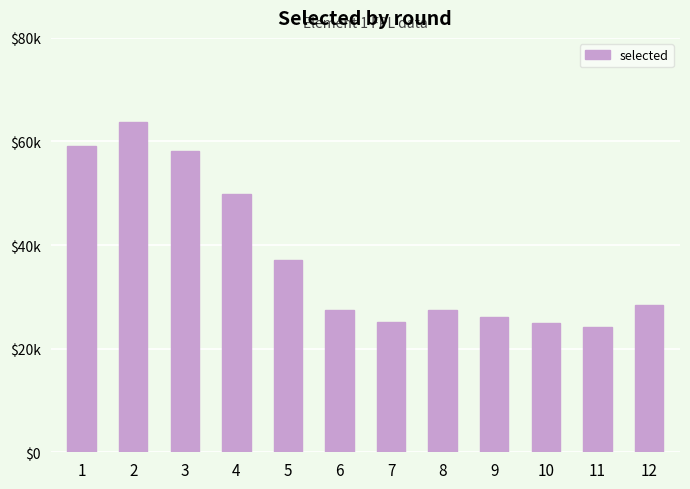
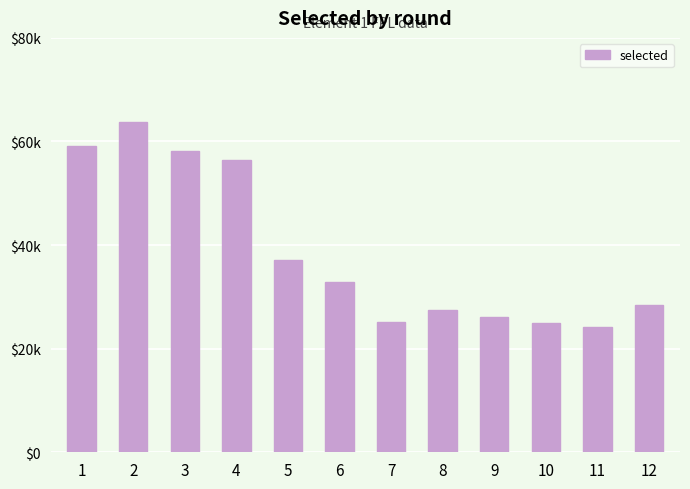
  {
    "1": "$59000",
    "2": "$64000",
    "3": "$58000",
-   "4": "$50000",
+   "4": "$56000",
    "5": "$37000",
-   "6": "$27000",
+   "6": "$33000",
    "7": "$25000",
    "8": "$27000",
    "9": "$26000",
    "10": "$25000",
    "11": "$24000",
    "12": "$28000"
  }
